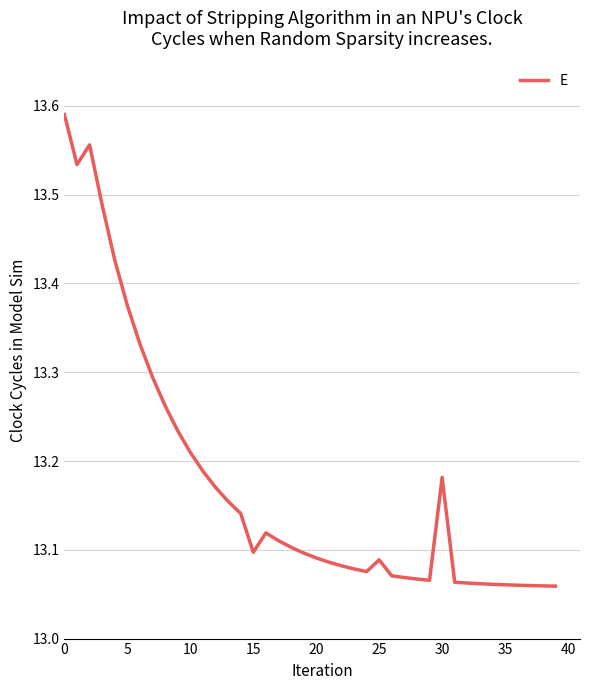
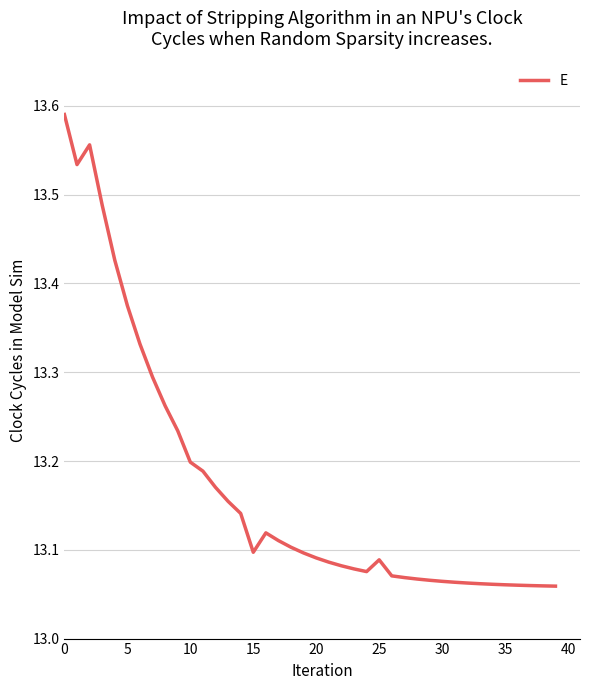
  {
    "0": 13.59,
    "5": 13.38,
-   "10": 13.21,
+   "10": 13.20,
    "15": 13.10,
    "20": 13.09,
    "25": 13.09,
-   "30": 13.18,
+   "30": 13.06,
    "35": 13.06
  }
